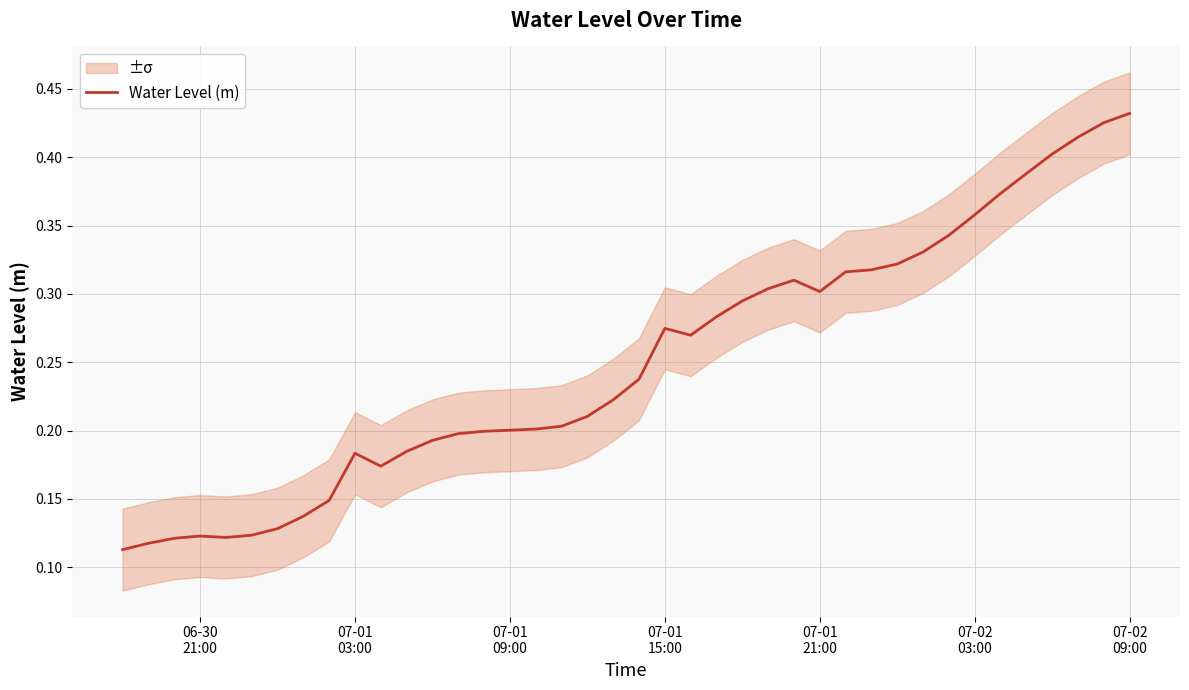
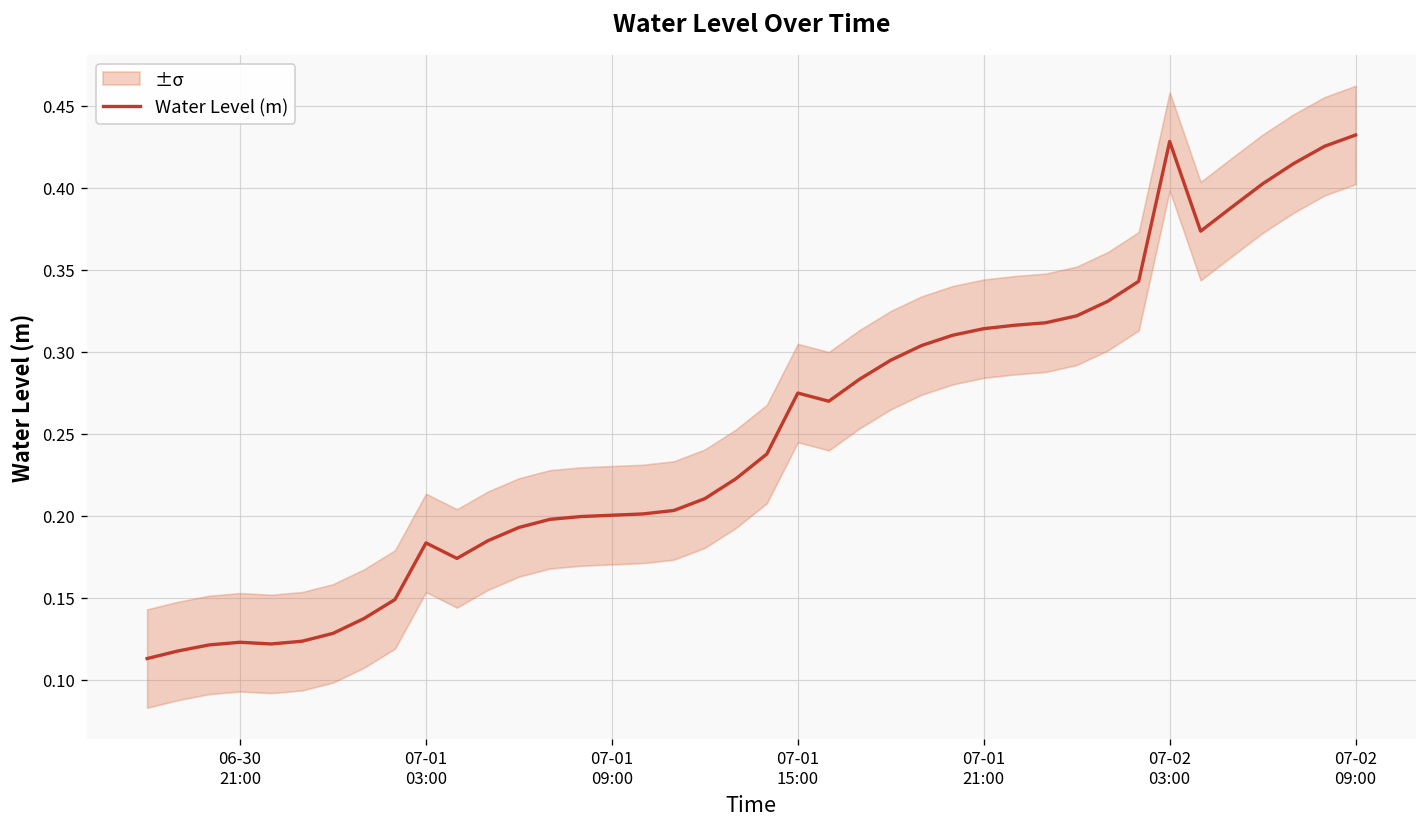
  {
    "Water Level (m)": {
      "06-30 21:00": 0.123,
      "07-01 03:00": 0.183,
      "07-01 09:00": 0.200,
      "07-01 15:00": 0.275,
-     "07-01 21:00": 0.302,
-     "07-02 03:00": 0.358,
+     "07-01 21:00": 0.314,
+     "07-02 03:00": 0.428,
      "07-02 09:00": 0.432
    }
  }
